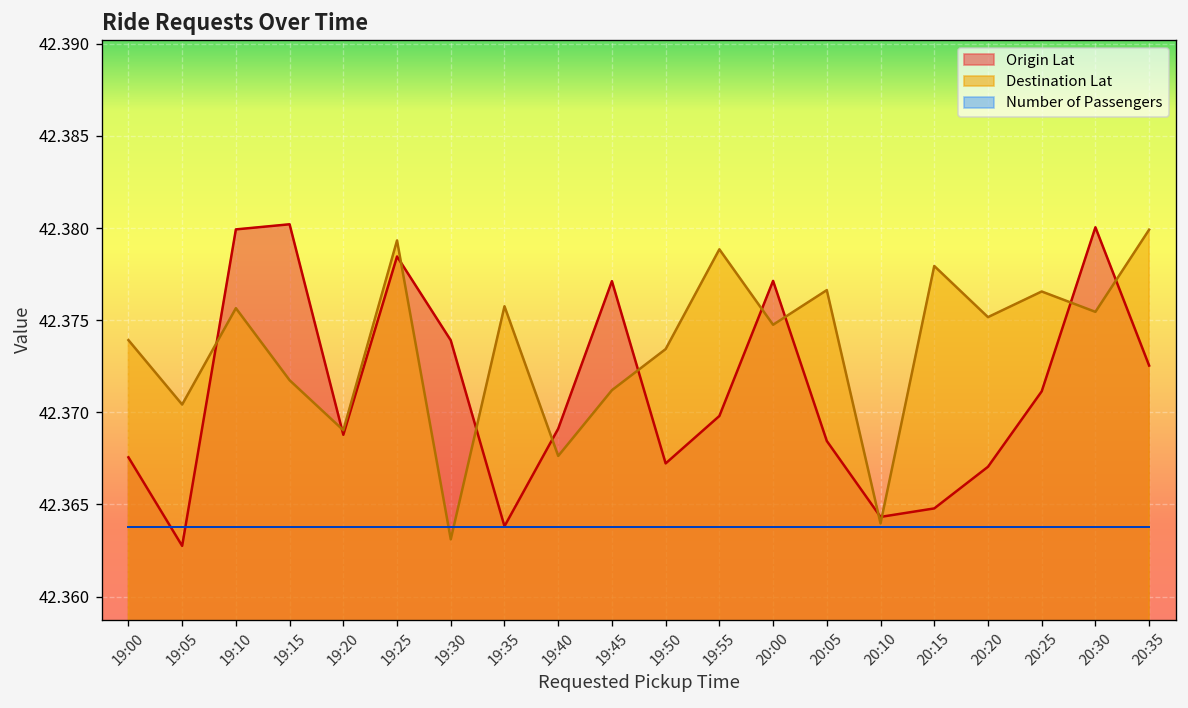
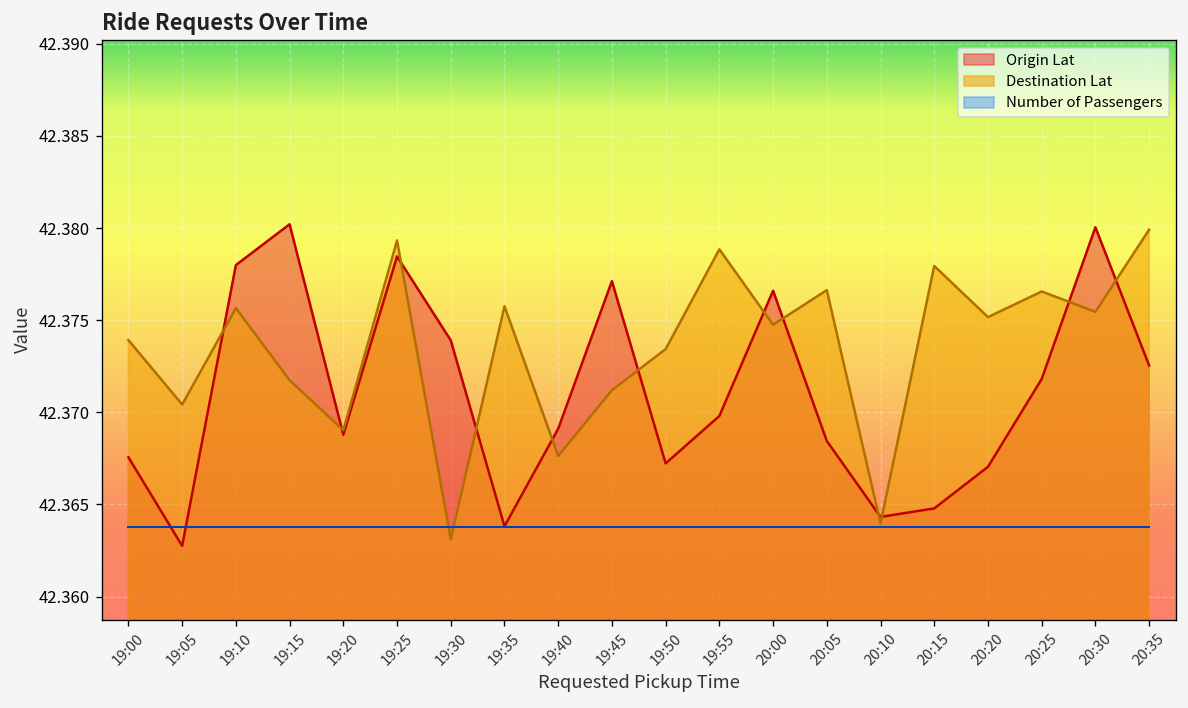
  {
    "Origin Lat": {
      "19:00": 42.3676,
      "19:05": 42.3628,
-     "19:10": 42.3799,
+     "19:10": 42.3780,
      "19:15": 42.3802,
      "19:20": 42.3688,
      "19:25": 42.3785,
      "19:30": 42.3739,
      "19:40": 42.3691,
      "19:45": 42.3771,
      "19:50": 42.3672,
      "19:55": 42.3698,
-     "20:00": 42.3771,
+     "20:00": 42.3766,
      "20:05": 42.3684,
      "20:10": 42.3643,
      "20:15": 42.3648,
      "20:20": 42.3670,
-     "20:25": 42.3711,
+     "20:25": 42.3718,
      "20:30": 42.3800,
      "20:35": 42.3725
    },
    "Destination Lat": {
      "19:00": 42.3739,
      "19:05": 42.3704,
      "19:10": 42.3757,
      "19:15": 42.3717,
      "19:20": 42.3690,
      "19:25": 42.3793,
      "19:30": 42.3631,
      "19:35": 42.3758,
      "19:40": 42.3676,
      "19:45": 42.3712,
      "19:50": 42.3734,
      "19:55": 42.3788,
      "20:00": 42.3748,
      "20:05": 42.3766,
      "20:10": 42.3640,
      "20:15": 42.3779,
      "20:20": 42.3752,
      "20:25": 42.3766,
      "20:30": 42.3755,
      "20:35": 42.3799
    },
    "Number of Passengers": {
      "19:00": 0.0000,
      "19:05": 0.0000,
      "19:10": 0.0000,
      "19:15": 0.0000,
      "19:20": 0.0000,
      "19:25": 0.0000,
      "19:30": 0.0000,
      "19:40": 0.0000,
      "19:45": 0.0000,
      "19:50": 0.0000,
      "19:55": 0.0000,
      "20:00": 0.0000,
      "20:05": 0.0000,
      "20:10": 0.0000,
      "20:15": 0.0000,
      "20:20": 0.0000,
      "20:25": 0.0000,
      "20:30": 0.0000,
      "20:35": 0.0000
    }
  }
